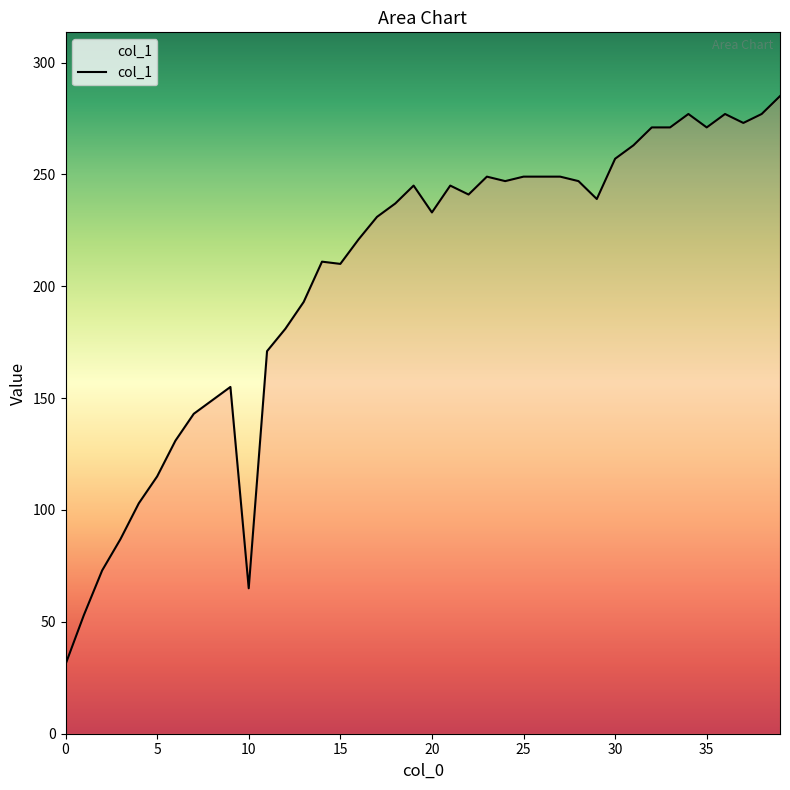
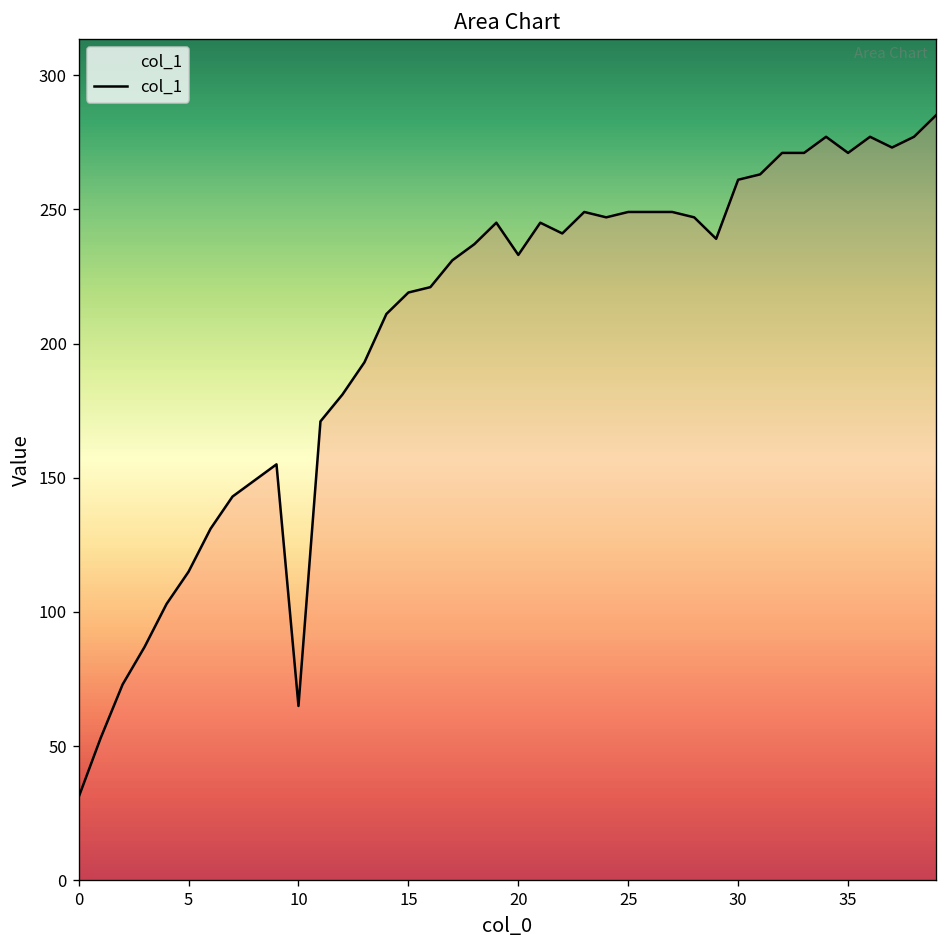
  {
    "0": 31,
    "5": 115,
    "10": 65,
-   "15": 210,
+   "15": 219,
    "20": 233,
    "25": 249,
-   "30": 257,
+   "30": 261,
    "35": 271
  }
